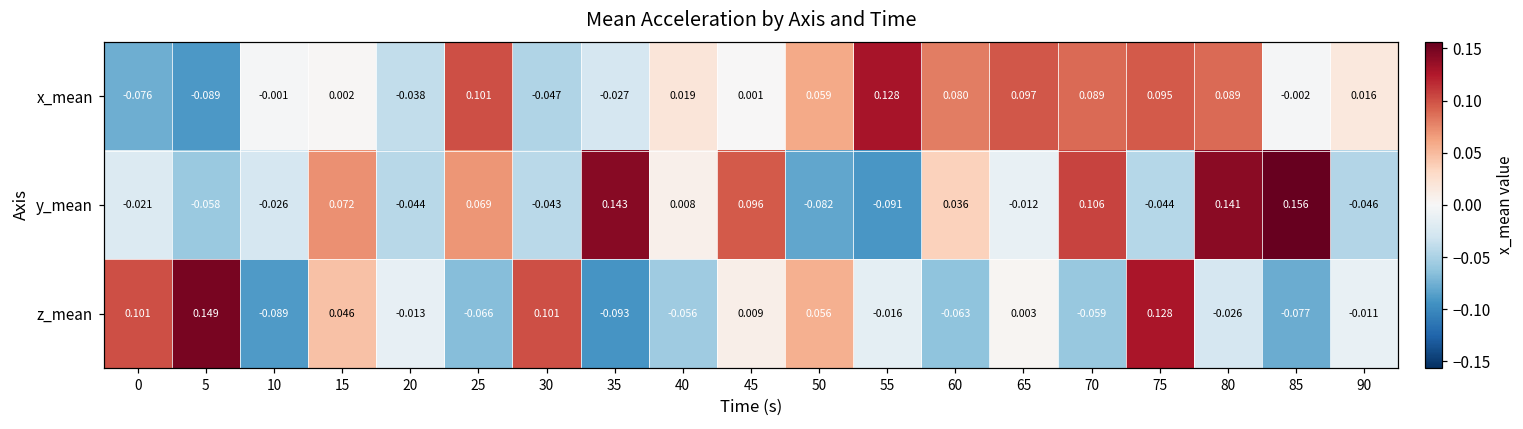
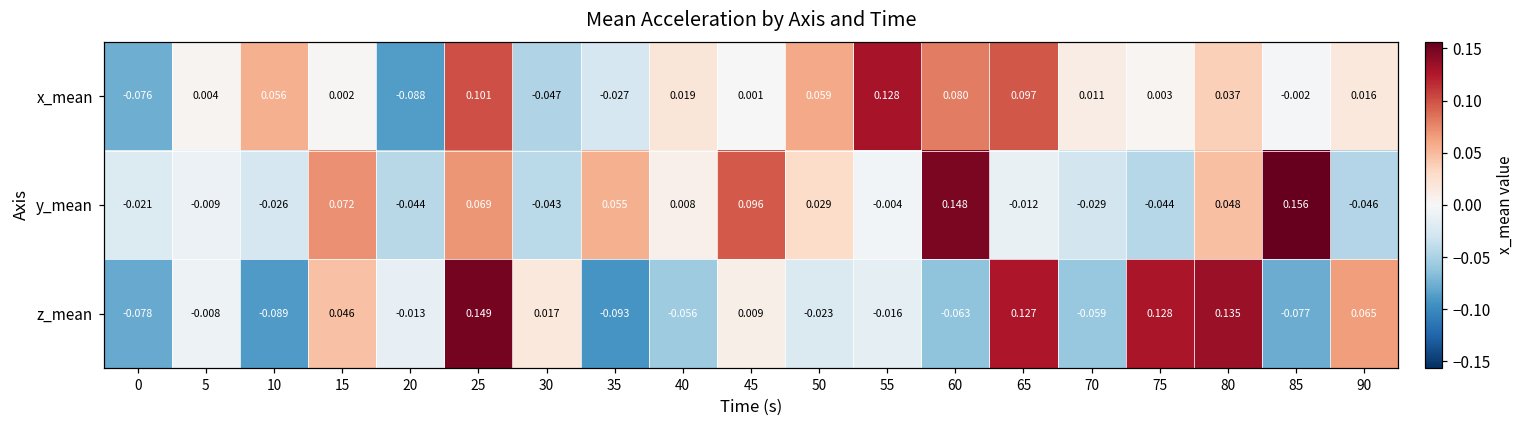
  {
    "x_mean": {
      "0": -0.076,
-     "5": -0.089,
-     "10": -0.001,
+     "5": 0.004,
+     "10": 0.056,
      "15": 0.002,
-     "20": -0.038,
+     "20": -0.088,
      "25": 0.101,
      "30": -0.047,
      "35": -0.027,
      "40": 0.019,
      "45": 0.001,
      "50": 0.059,
      "55": 0.128,
      "60": 0.080,
      "65": 0.097,
-     "70": 0.089,
-     "75": 0.095,
-     "80": 0.089,
+     "70": 0.011,
+     "75": 0.003,
+     "80": 0.037,
      "85": -0.002,
      "90": 0.016
    },
    "y_mean": {
      "0": -0.021,
-     "5": -0.058,
+     "5": -0.009,
      "10": -0.026,
      "15": 0.072,
      "20": -0.044,
      "25": 0.069,
      "30": -0.043,
-     "35": 0.143,
+     "35": 0.055,
      "40": 0.008,
      "45": 0.096,
-     "50": -0.082,
-     "55": -0.091,
-     "60": 0.036,
+     "50": 0.029,
+     "55": -0.004,
+     "60": 0.148,
      "65": -0.012,
-     "70": 0.106,
+     "70": -0.029,
      "75": -0.044,
-     "80": 0.141,
+     "80": 0.048,
      "85": 0.156,
      "90": -0.046
    },
    "z_mean": {
-     "0": 0.101,
-     "5": 0.149,
+     "0": -0.078,
+     "5": -0.008,
      "10": -0.089,
      "15": 0.046,
      "20": -0.013,
-     "25": -0.066,
-     "30": 0.101,
+     "25": 0.149,
+     "30": 0.017,
      "35": -0.093,
      "40": -0.056,
      "45": 0.009,
-     "50": 0.056,
+     "50": -0.023,
      "55": -0.016,
      "60": -0.063,
-     "65": 0.003,
+     "65": 0.127,
      "70": -0.059,
      "75": 0.128,
-     "80": -0.026,
+     "80": 0.135,
      "85": -0.077,
-     "90": -0.011
+     "90": 0.065
    }
  }
